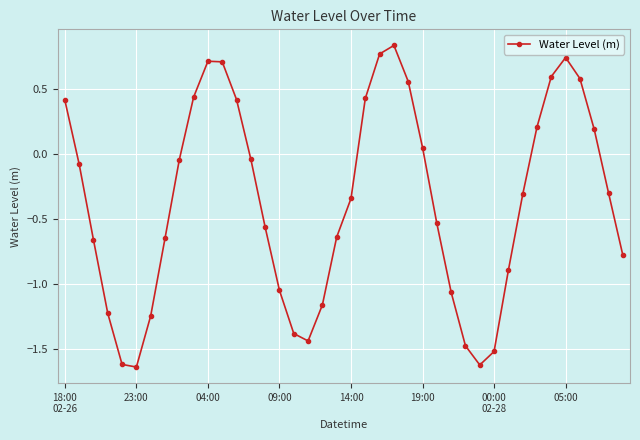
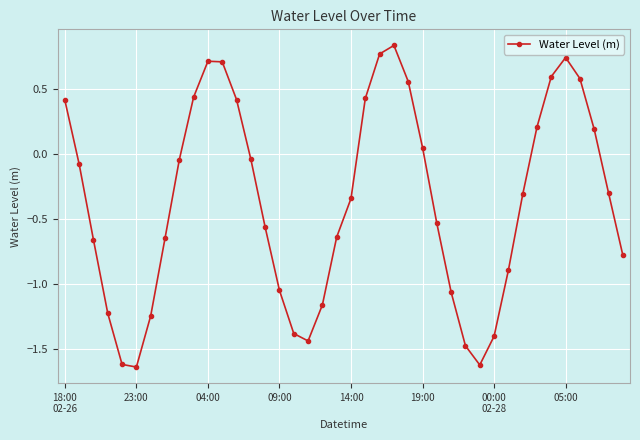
  {
    "18:00 02-26": 0.42,
    "14:00": -0.34,
-   "00:00 02-28": -1.52
+   "00:00 02-28": -1.40
  }
